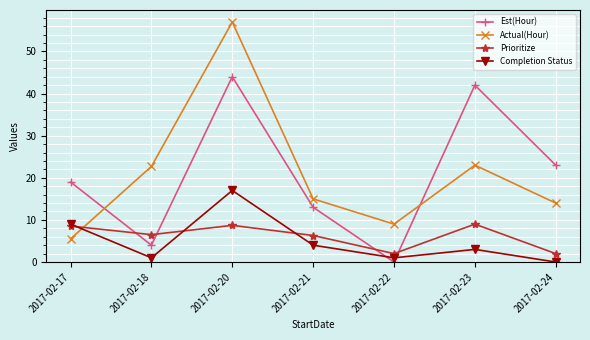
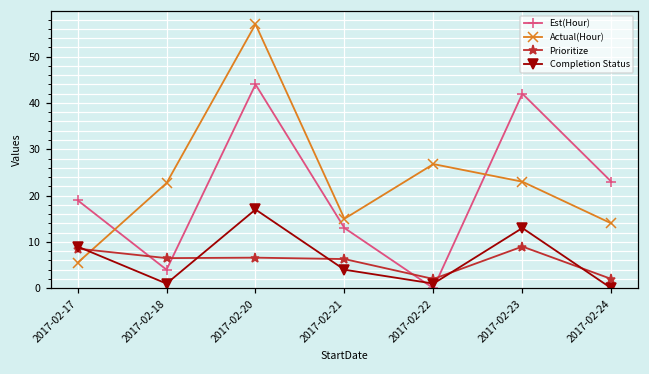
  {
    "Est(Hour)": {
      "2017-02-17": 19,
      "2017-02-18": 4,
      "2017-02-20": 44,
      "2017-02-21": 13,
      "2017-02-22": 0,
      "2017-02-23": 42,
      "2017-02-24": 23
    },
    "Actual(Hour)": {
      "2017-02-17": 6,
      "2017-02-18": 23,
      "2017-02-20": 57,
      "2017-02-21": 15,
-     "2017-02-22": 9,
+     "2017-02-22": 27,
      "2017-02-23": 23,
      "2017-02-24": 14
    },
    "Prioritize": {
      "2017-02-18": 7,
-     "2017-02-20": 9,
+     "2017-02-20": 7,
      "2017-02-21": 6,
      "2017-02-22": 2,
      "2017-02-23": 9,
      "2017-02-24": 2
    },
    "Completion Status": {
      "2017-02-18": 1,
      "2017-02-20": 17,
      "2017-02-21": 4,
      "2017-02-22": 1,
-     "2017-02-23": 3,
+     "2017-02-23": 13,
      "2017-02-24": 0
    }
  }
